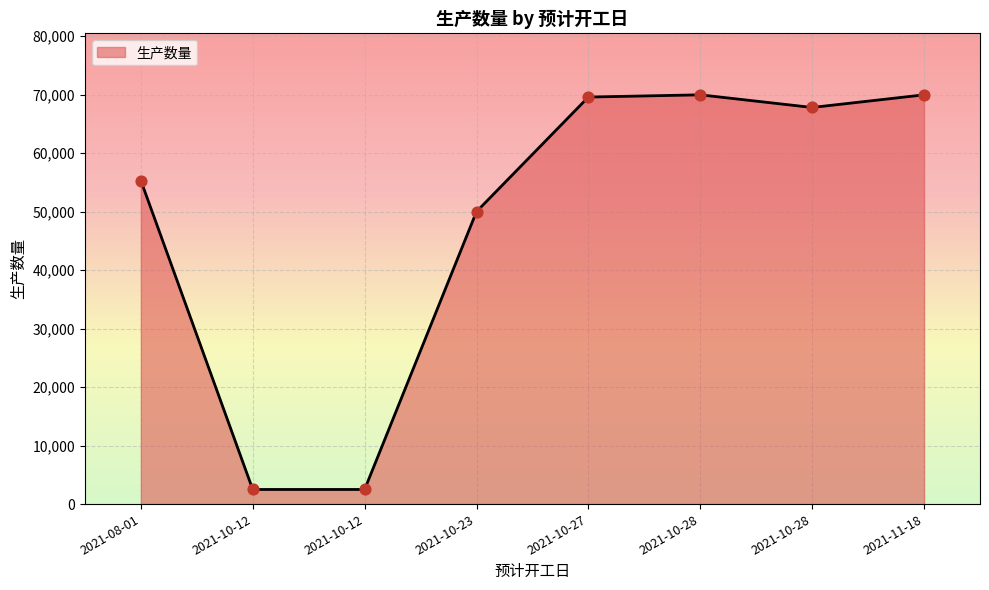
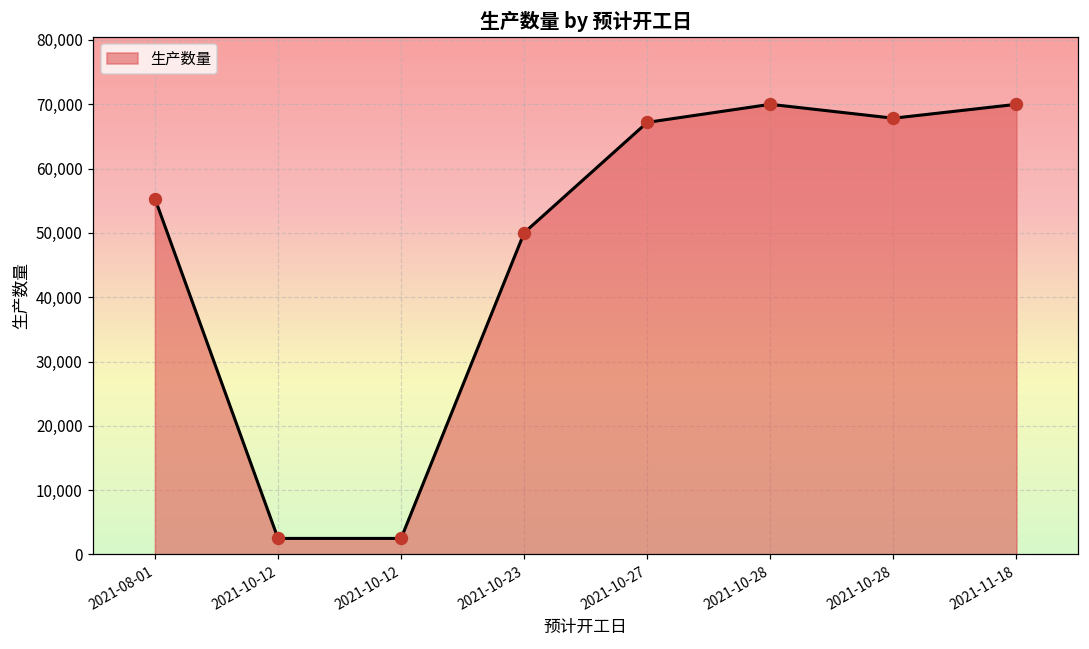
  {
    "2021-08-01": "55,000",
    "2021-10-23": "50,000",
-   "2021-10-27": "70,000",
+   "2021-10-27": "67,000",
    "2021-11-18": "70,000"
  }
